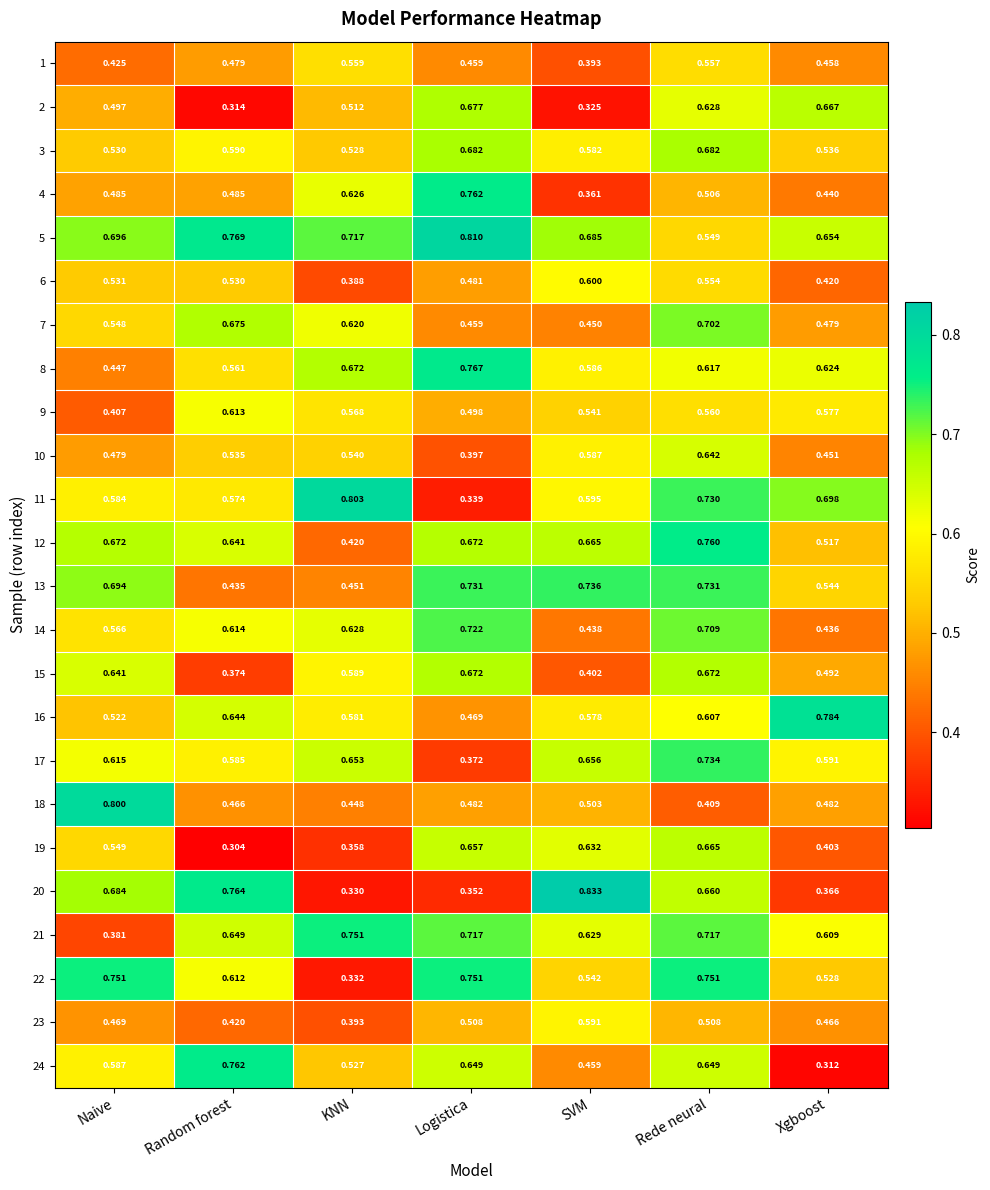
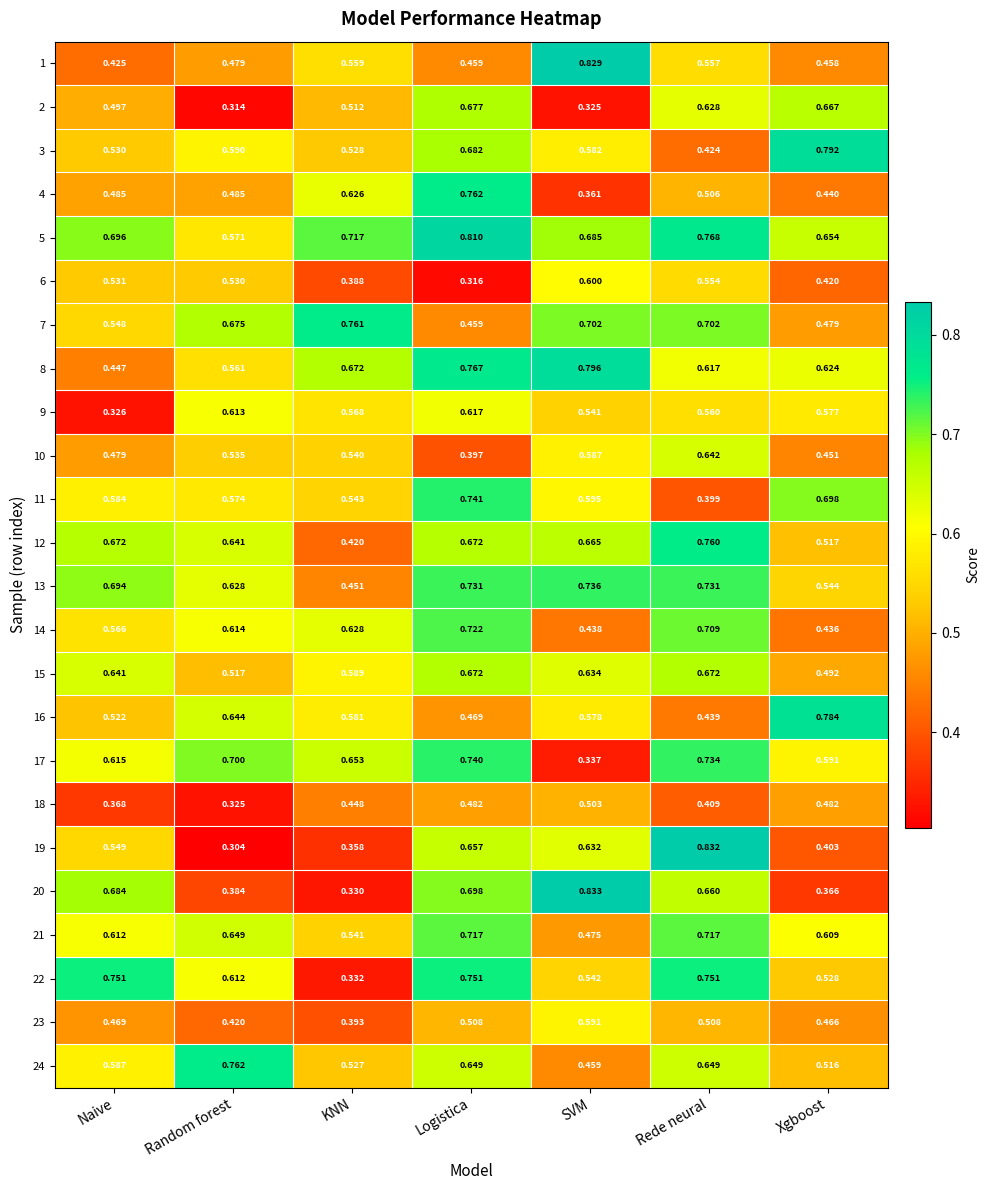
  {
    "1": {
      "Naive": 0.425,
      "Random forest": 0.479,
      "KNN": 0.559,
      "Logistica": 0.459,
-     "SVM": 0.393,
+     "SVM": 0.829,
      "Rede neural": 0.557,
      "Xgboost": 0.458
    },
    "2": {
      "Naive": 0.497,
      "Random forest": 0.314,
      "KNN": 0.512,
      "Logistica": 0.677,
      "SVM": 0.325,
      "Rede neural": 0.628,
      "Xgboost": 0.667
    },
    "3": {
      "Naive": 0.530,
      "Random forest": 0.590,
      "KNN": 0.528,
      "Logistica": 0.682,
      "SVM": 0.582,
-     "Rede neural": 0.682,
-     "Xgboost": 0.536
+     "Rede neural": 0.424,
+     "Xgboost": 0.792
    },
    "4": {
      "Naive": 0.485,
      "Random forest": 0.485,
      "KNN": 0.626,
      "Logistica": 0.762,
      "SVM": 0.361,
      "Rede neural": 0.506,
      "Xgboost": 0.440
    },
    "5": {
      "Naive": 0.696,
-     "Random forest": 0.769,
+     "Random forest": 0.571,
      "KNN": 0.717,
      "Logistica": 0.810,
      "SVM": 0.685,
-     "Rede neural": 0.549,
+     "Rede neural": 0.768,
      "Xgboost": 0.654
    },
    "6": {
      "Naive": 0.531,
      "Random forest": 0.530,
      "KNN": 0.388,
-     "Logistica": 0.481,
+     "Logistica": 0.316,
      "SVM": 0.600,
      "Rede neural": 0.554,
      "Xgboost": 0.420
    },
    "7": {
      "Naive": 0.548,
      "Random forest": 0.675,
-     "KNN": 0.620,
+     "KNN": 0.761,
      "Logistica": 0.459,
-     "SVM": 0.450,
+     "SVM": 0.702,
      "Rede neural": 0.702,
      "Xgboost": 0.479
    },
    "8": {
      "Naive": 0.447,
      "Random forest": 0.561,
      "KNN": 0.672,
      "Logistica": 0.767,
-     "SVM": 0.586,
+     "SVM": 0.796,
      "Rede neural": 0.617,
      "Xgboost": 0.624
    },
    "9": {
-     "Naive": 0.407,
+     "Naive": 0.326,
      "Random forest": 0.613,
      "KNN": 0.568,
-     "Logistica": 0.498,
+     "Logistica": 0.617,
      "SVM": 0.541,
      "Rede neural": 0.560,
      "Xgboost": 0.577
    },
    "10": {
      "Naive": 0.479,
      "Random forest": 0.535,
      "KNN": 0.540,
      "Logistica": 0.397,
      "SVM": 0.587,
      "Rede neural": 0.642,
      "Xgboost": 0.451
    },
    "11": {
      "Naive": 0.584,
      "Random forest": 0.574,
-     "KNN": 0.803,
-     "Logistica": 0.339,
+     "KNN": 0.543,
+     "Logistica": 0.741,
      "SVM": 0.595,
-     "Rede neural": 0.730,
+     "Rede neural": 0.399,
      "Xgboost": 0.698
    },
    "12": {
      "Naive": 0.672,
      "Random forest": 0.641,
      "KNN": 0.420,
      "Logistica": 0.672,
      "SVM": 0.665,
      "Rede neural": 0.760,
      "Xgboost": 0.517
    },
    "13": {
      "Naive": 0.694,
-     "Random forest": 0.435,
+     "Random forest": 0.628,
      "KNN": 0.451,
      "Logistica": 0.731,
      "SVM": 0.736,
      "Rede neural": 0.731,
      "Xgboost": 0.544
    },
    "14": {
      "Naive": 0.566,
      "Random forest": 0.614,
      "KNN": 0.628,
      "Logistica": 0.722,
      "SVM": 0.438,
      "Rede neural": 0.709,
      "Xgboost": 0.436
    },
    "15": {
      "Naive": 0.641,
-     "Random forest": 0.374,
+     "Random forest": 0.517,
      "KNN": 0.589,
      "Logistica": 0.672,
-     "SVM": 0.402,
+     "SVM": 0.634,
      "Rede neural": 0.672,
      "Xgboost": 0.492
    },
    "16": {
      "Naive": 0.522,
      "Random forest": 0.644,
      "KNN": 0.581,
      "Logistica": 0.469,
      "SVM": 0.578,
-     "Rede neural": 0.607,
+     "Rede neural": 0.439,
      "Xgboost": 0.784
    },
    "17": {
      "Naive": 0.615,
-     "Random forest": 0.585,
+     "Random forest": 0.700,
      "KNN": 0.653,
-     "Logistica": 0.372,
-     "SVM": 0.656,
+     "Logistica": 0.740,
+     "SVM": 0.337,
      "Rede neural": 0.734,
      "Xgboost": 0.591
    },
    "18": {
-     "Naive": 0.800,
-     "Random forest": 0.466,
+     "Naive": 0.368,
+     "Random forest": 0.325,
      "KNN": 0.448,
      "Logistica": 0.482,
      "SVM": 0.503,
      "Rede neural": 0.409,
      "Xgboost": 0.482
    },
    "19": {
      "Naive": 0.549,
      "Random forest": 0.304,
      "KNN": 0.358,
      "Logistica": 0.657,
      "SVM": 0.632,
-     "Rede neural": 0.665,
+     "Rede neural": 0.832,
      "Xgboost": 0.403
    },
    "20": {
      "Naive": 0.684,
-     "Random forest": 0.764,
+     "Random forest": 0.384,
      "KNN": 0.330,
-     "Logistica": 0.352,
+     "Logistica": 0.698,
      "SVM": 0.833,
      "Rede neural": 0.660,
      "Xgboost": 0.366
    },
    "21": {
-     "Naive": 0.381,
+     "Naive": 0.612,
      "Random forest": 0.649,
-     "KNN": 0.751,
+     "KNN": 0.541,
      "Logistica": 0.717,
-     "SVM": 0.629,
+     "SVM": 0.475,
      "Rede neural": 0.717,
      "Xgboost": 0.609
    },
    "22": {
      "Naive": 0.751,
      "Random forest": 0.612,
      "KNN": 0.332,
      "Logistica": 0.751,
      "SVM": 0.542,
      "Rede neural": 0.751,
      "Xgboost": 0.528
    },
    "23": {
      "Naive": 0.469,
      "Random forest": 0.420,
      "KNN": 0.393,
      "Logistica": 0.508,
      "SVM": 0.591,
      "Rede neural": 0.508,
      "Xgboost": 0.466
    },
    "24": {
      "Naive": 0.587,
      "Random forest": 0.762,
      "KNN": 0.527,
      "Logistica": 0.649,
      "SVM": 0.459,
      "Rede neural": 0.649,
-     "Xgboost": 0.312
+     "Xgboost": 0.516
    }
  }
